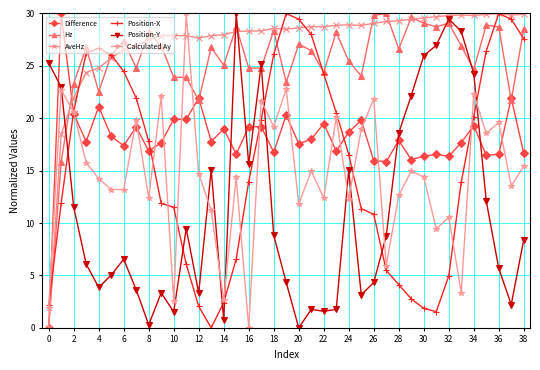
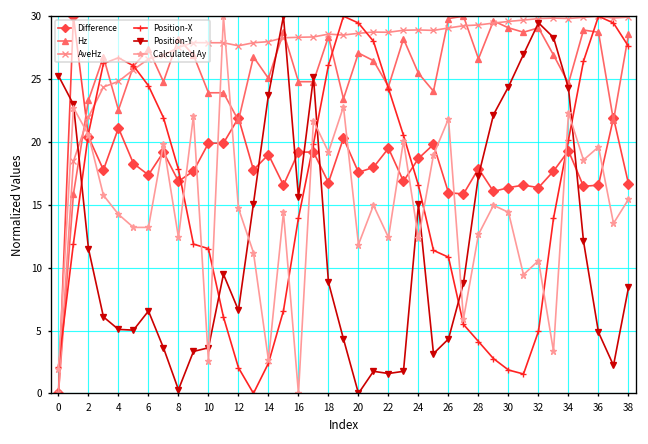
  {
    "Position-Y": {
      "0": 25.3,
      "2": 11.5,
-     "4": 3.9,
+     "4": 5.1,
      "6": 6.5,
      "8": 0.3,
-     "10": 1.5,
-     "12": 3.3,
-     "14": 0.7,
+     "10": 3.6,
+     "12": 6.6,
+     "14": 23.7,
      "16": 15.6,
      "18": 8.8,
      "20": 0.0,
      "22": 1.6,
      "24": 15.0,
      "26": 4.3,
-     "28": 18.6,
-     "30": 26.0,
+     "28": 17.3,
+     "30": 24.4,
      "32": 29.5,
      "34": 24.3,
-     "36": 5.7,
+     "36": 4.9,
      "38": 8.4
    }
  }
